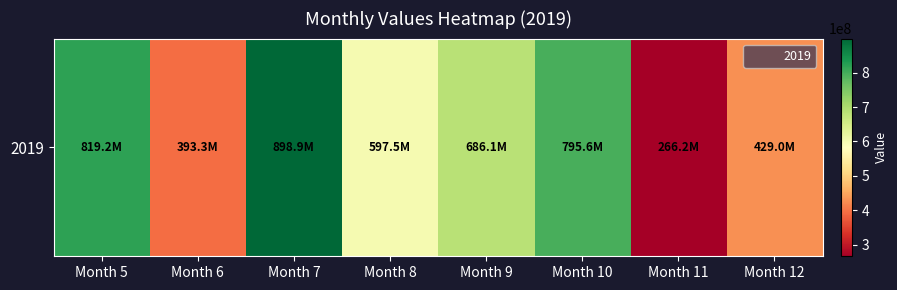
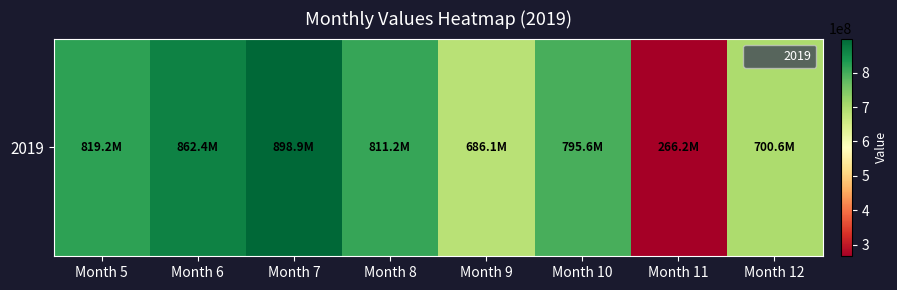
  {
    "2019": {
      "Month 5": "819.2M",
-     "Month 6": "393.3M",
+     "Month 6": "862.4M",
      "Month 7": "898.9M",
-     "Month 8": "597.5M",
+     "Month 8": "811.2M",
      "Month 9": "686.1M",
      "Month 10": "795.6M",
      "Month 11": "266.2M",
-     "Month 12": "429.0M"
+     "Month 12": "700.6M"
    }
  }
